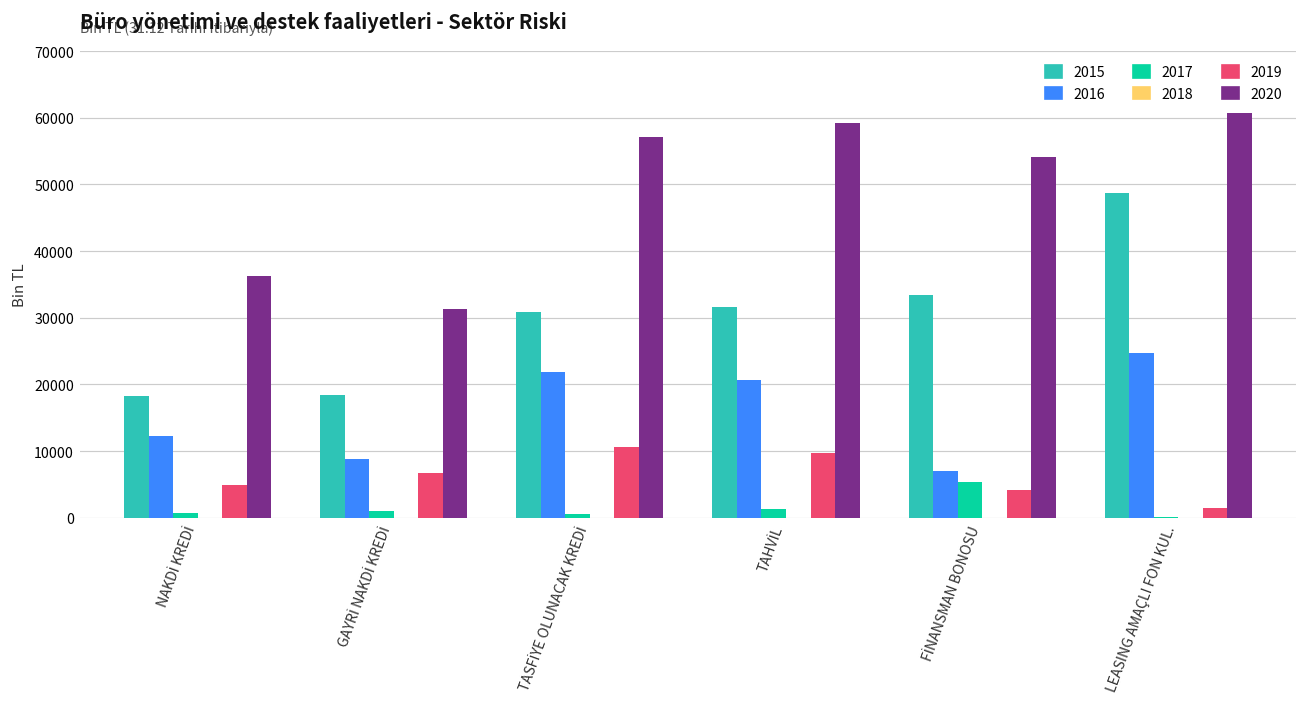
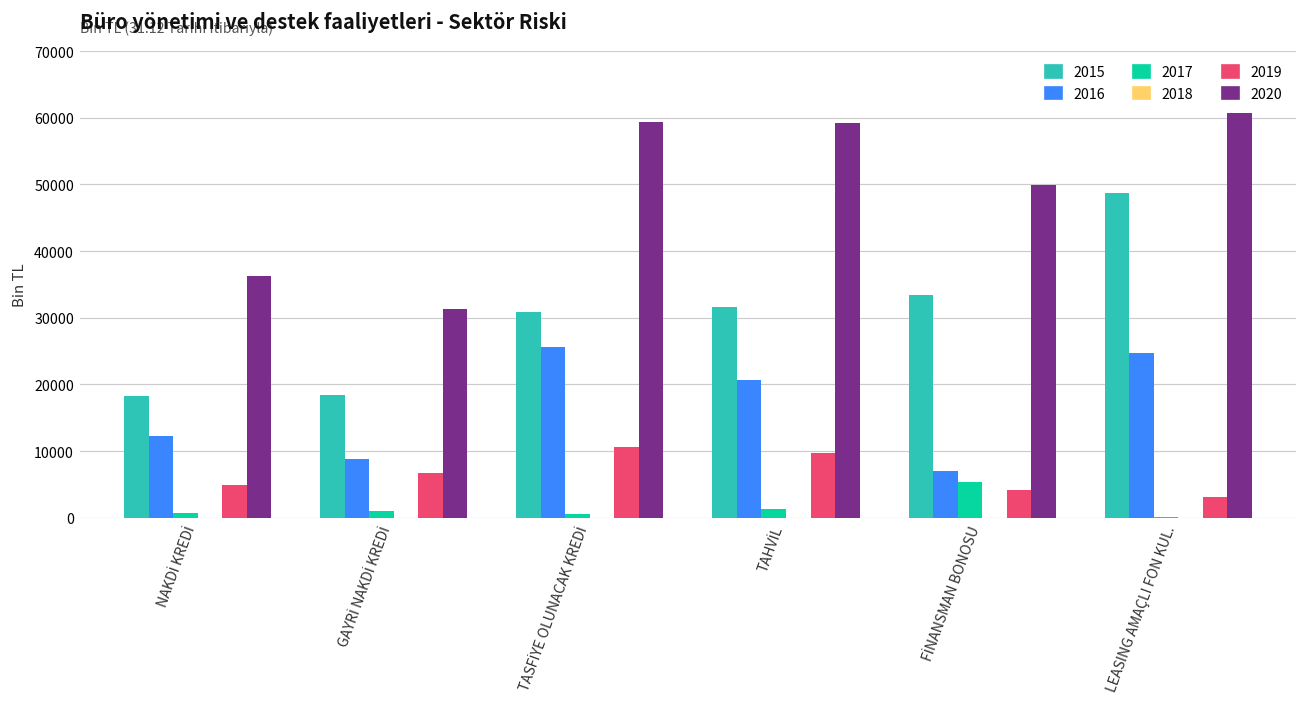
  {
    "2016": {
      "NAKDİ KREDİ": 12000,
      "GAYRİ NAKDİ KREDİ": 9000,
-     "TASFİYE OLUNACAK KREDİ": 22000,
+     "TASFİYE OLUNACAK KREDİ": 26000,
      "TAHVİL": 21000,
      "FİNANSMAN BONOSU": 7000,
      "LEASING AMAÇLI FON KUL.": 25000
    },
    "2018": {
      "NAKDİ KREDİ": 0,
      "GAYRİ NAKDİ KREDİ": 0,
      "TASFİYE OLUNACAK KREDİ": 0,
      "TAHVİL": 0,
      "FİNANSMAN BONOSU": 0,
      "LEASING AMAÇLI FON KUL.": 0
    },
    "2019": {
      "NAKDİ KREDİ": 5000,
      "GAYRİ NAKDİ KREDİ": 7000,
      "TASFİYE OLUNACAK KREDİ": 11000,
      "TAHVİL": 10000,
      "FİNANSMAN BONOSU": 4000,
-     "LEASING AMAÇLI FON KUL.": 1000
+     "LEASING AMAÇLI FON KUL.": 3000
    },
    "2020": {
      "NAKDİ KREDİ": 36000,
      "GAYRİ NAKDİ KREDİ": 31000,
-     "TASFİYE OLUNACAK KREDİ": 57000,
+     "TASFİYE OLUNACAK KREDİ": 59000,
      "TAHVİL": 59000,
-     "FİNANSMAN BONOSU": 54000,
+     "FİNANSMAN BONOSU": 50000,
      "LEASING AMAÇLI FON KUL.": 61000
    }
  }
